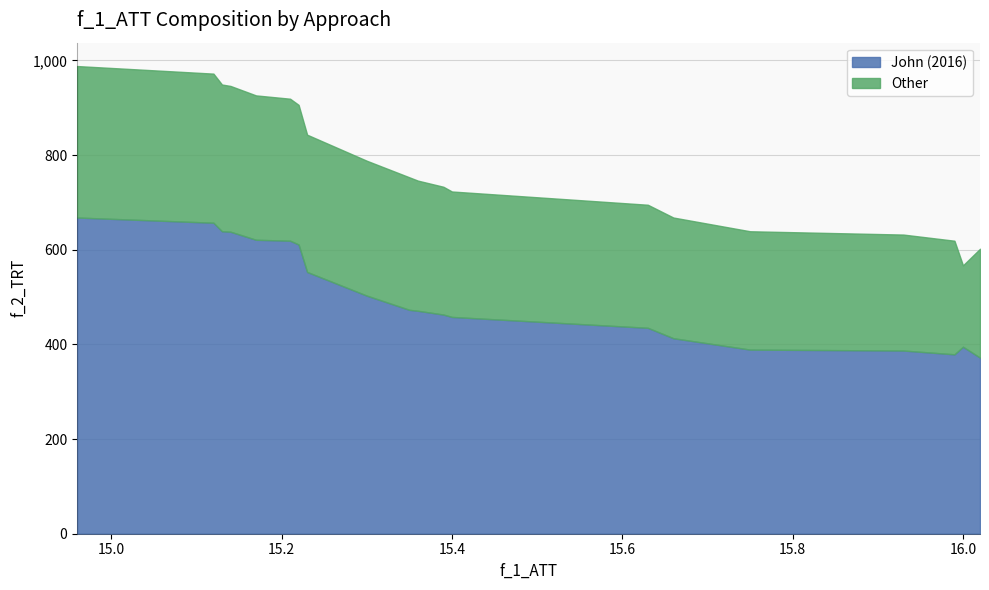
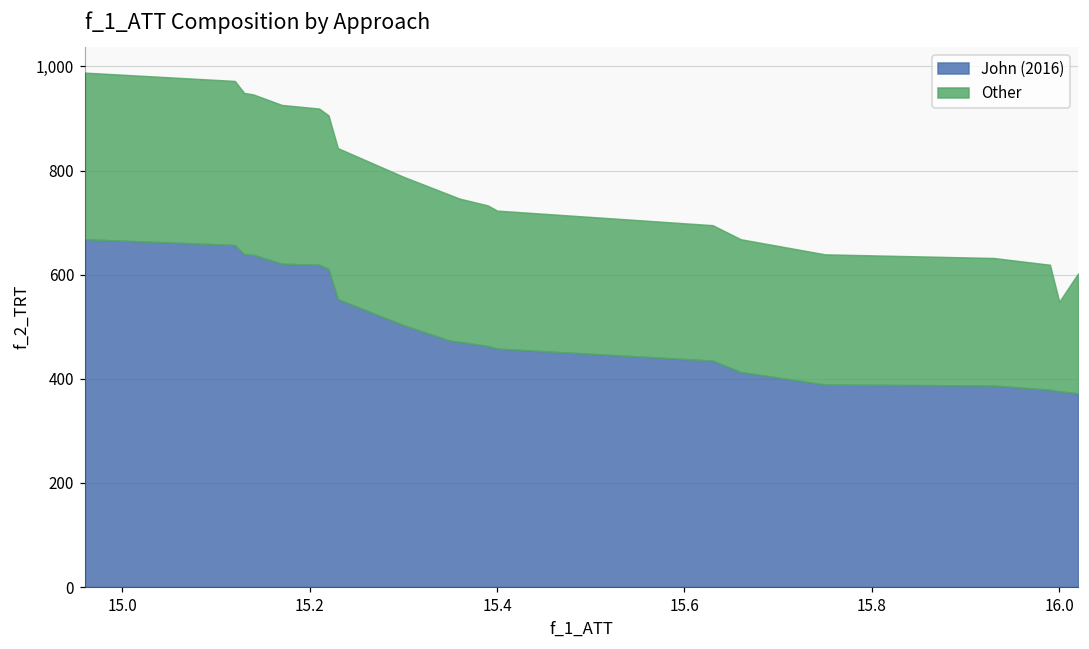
  {
    "John (2016)": {
      "15.4": 460,
-     "16.0": 400
+     "16.0": 380
    },
    "Other": {
      "15.4": 270,
      "16.0": 170
    }
  }
